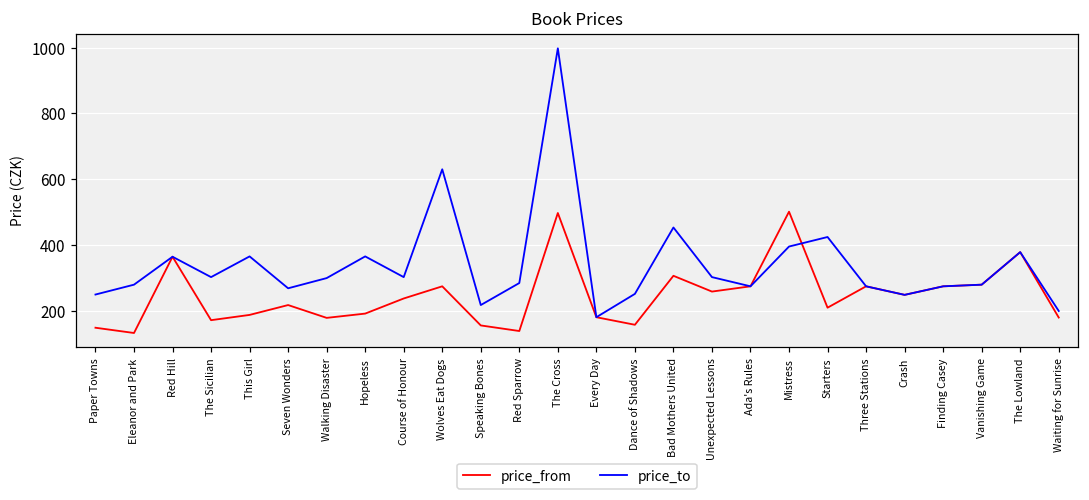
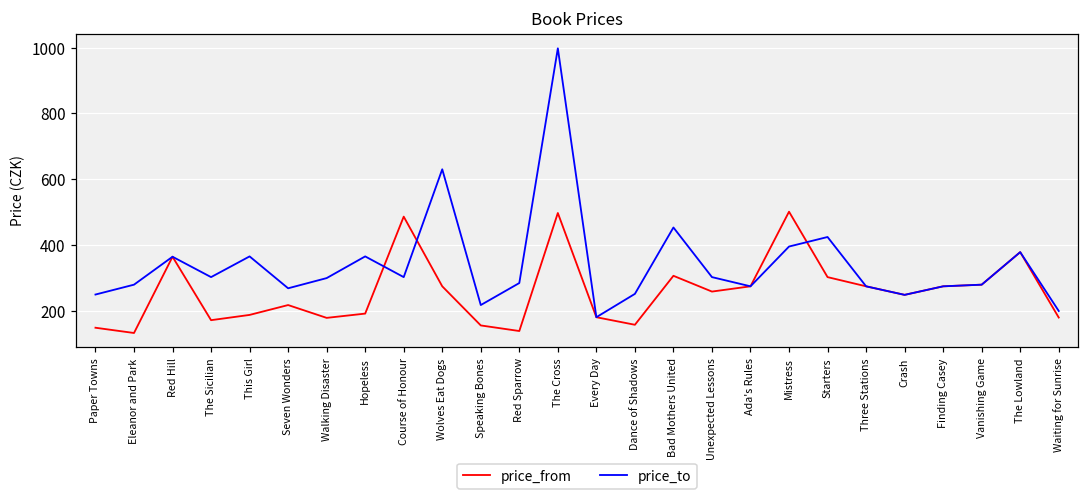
  {
    "price_from": {
      "Paper Towns": 150,
      "Eleanor and Park": 130,
      "The Sicilian": 170,
      "This Girl": 190,
      "Seven Wonders": 220,
      "Walking Disaster": 180,
      "Hopeless": 190,
-     "Course of Honour": 240,
+     "Course of Honour": 490,
      "Wolves Eat Dogs": 270,
      "Speaking Bones": 160,
      "Red Sparrow": 140,
      "The Cross": 500,
      "Dance of Shadows": 160,
      "Bad Mothers United": 310,
      "Unexpected Lessons": 260,
      "Mistress": 500,
-     "Starters": 210,
+     "Starters": 300,
      "Waiting for Sunrise": 180
    },
    "price_to": {
      "Paper Towns": 250,
      "Eleanor and Park": 280,
      "The Sicilian": 300,
      "This Girl": 370,
      "Seven Wonders": 270,
      "Walking Disaster": 300,
      "Hopeless": 370,
      "Course of Honour": 300,
      "Wolves Eat Dogs": 630,
      "Speaking Bones": 220,
      "Red Sparrow": 280,
      "The Cross": 1000,
      "Dance of Shadows": 250,
      "Bad Mothers United": 450,
      "Unexpected Lessons": 300,
      "Mistress": 400,
      "Starters": 420,
      "Waiting for Sunrise": 200
    }
  }
